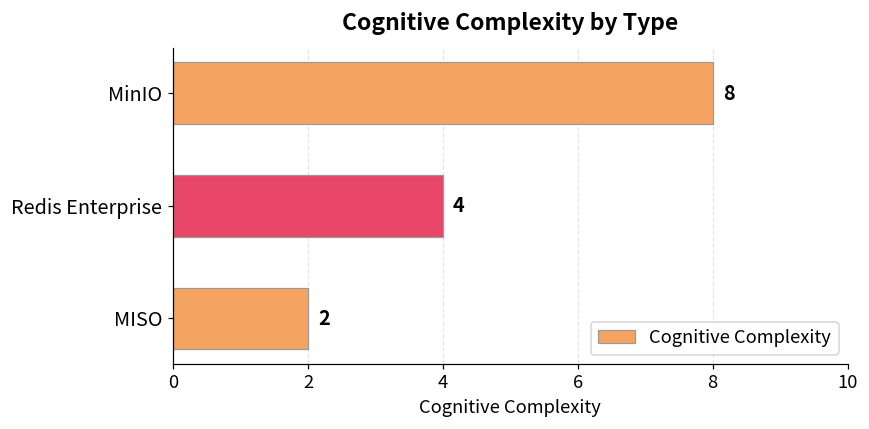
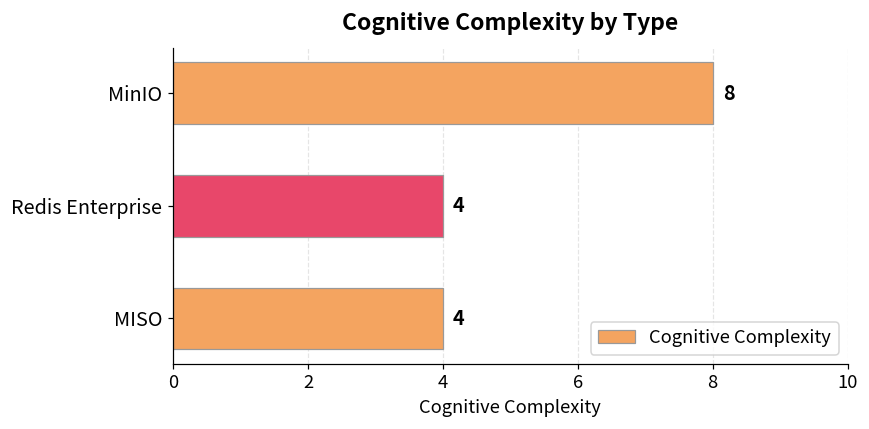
  {
    "MinIO": 8,
    "Redis Enterprise": 4,
-   "MISO": 2
+   "MISO": 4
  }
